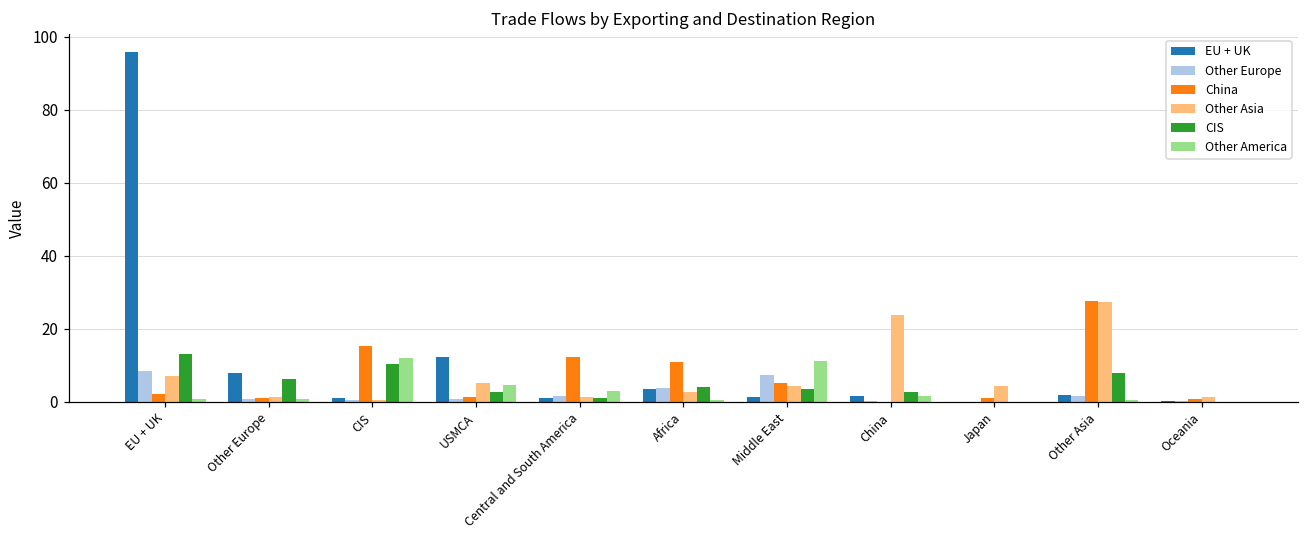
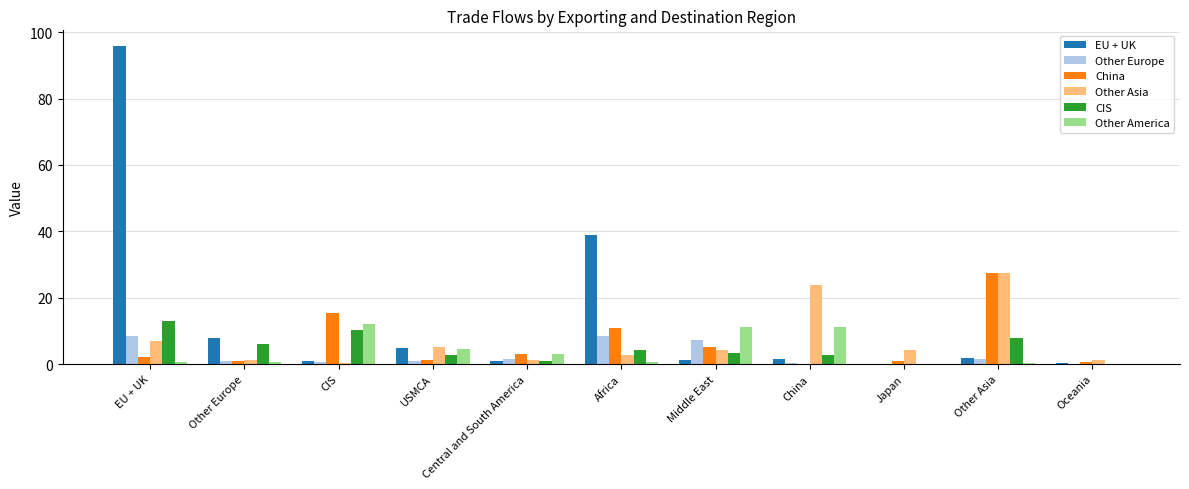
  {
    "EU + UK": {
      "EU + UK": 96,
      "Other Europe": 8,
      "CIS": 1,
-     "USMCA": 12,
+     "USMCA": 5,
      "Central and South America": 1,
-     "Africa": 4,
+     "Africa": 39,
      "Middle East": 1,
      "China": 1,
      "Japan": 0,
      "Other Asia": 2
    },
    "Other Europe": {
      "EU + UK": 8,
      "Other Europe": 1,
      "USMCA": 1,
      "Central and South America": 1,
-     "Africa": 4,
+     "Africa": 8,
      "Middle East": 7,
      "Japan": 0,
      "Other Asia": 2
    },
    "China": {
      "EU + UK": 2,
      "Other Europe": 1,
      "CIS": 15,
      "USMCA": 1,
-     "Central and South America": 12,
+     "Central and South America": 3,
      "Africa": 11,
      "Middle East": 5,
      "China": 0,
      "Japan": 1,
      "Other Asia": 28
    },
    "Other Asia": {
      "EU + UK": 7,
      "Other Europe": 1,
      "USMCA": 5,
      "Central and South America": 1,
      "Africa": 3,
      "Middle East": 4,
      "China": 24,
      "Japan": 4,
      "Other Asia": 27,
      "Oceania": 1
    },
    "CIS": {
      "EU + UK": 13,
      "Other Europe": 6,
      "CIS": 10,
      "USMCA": 3,
      "Central and South America": 1,
      "Africa": 4,
      "Middle East": 3,
      "China": 3,
      "Japan": 0,
      "Other Asia": 8,
      "Oceania": 0
    },
    "Other America": {
      "CIS": 12,
      "USMCA": 5,
      "Central and South America": 3,
      "Middle East": 11,
-     "China": 2,
+     "China": 11,
      "Japan": 0,
      "Oceania": 0
    }
  }
